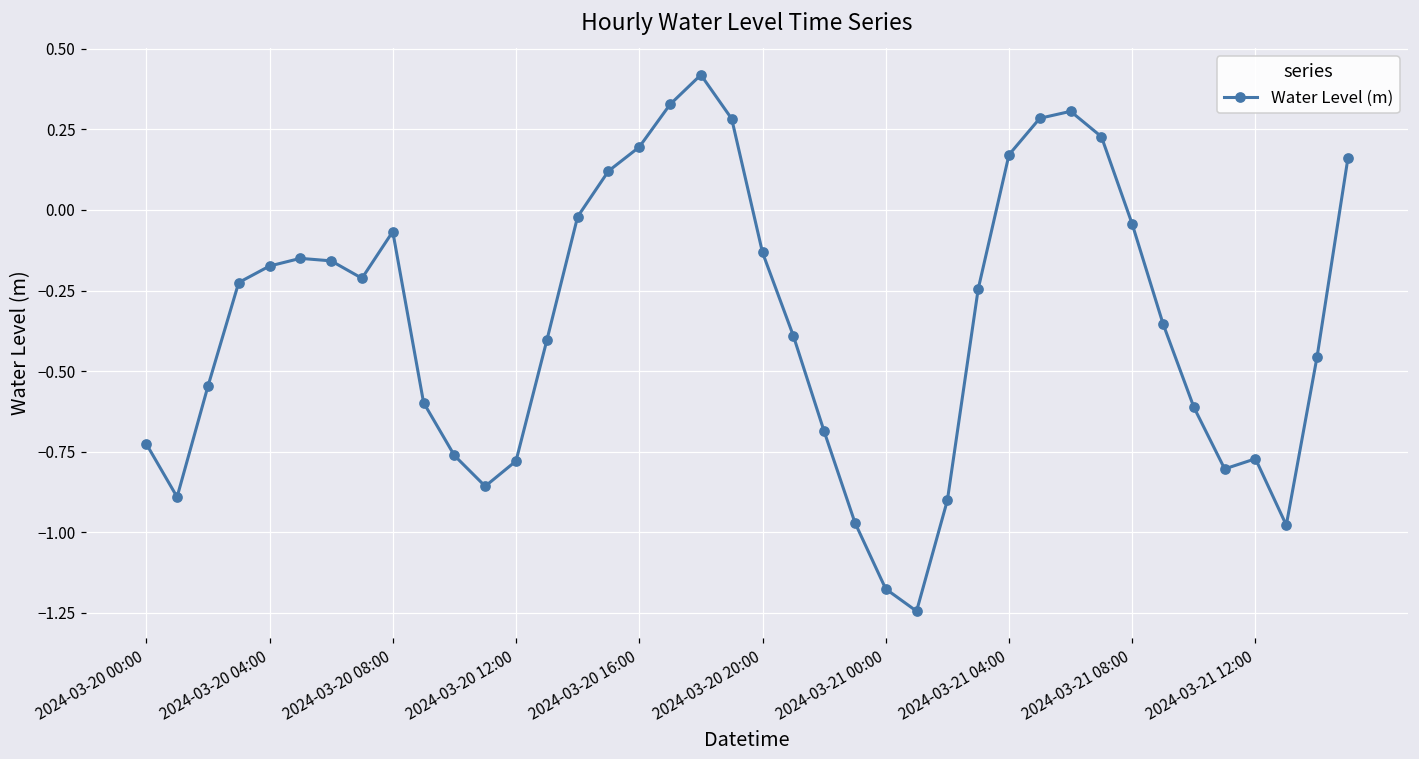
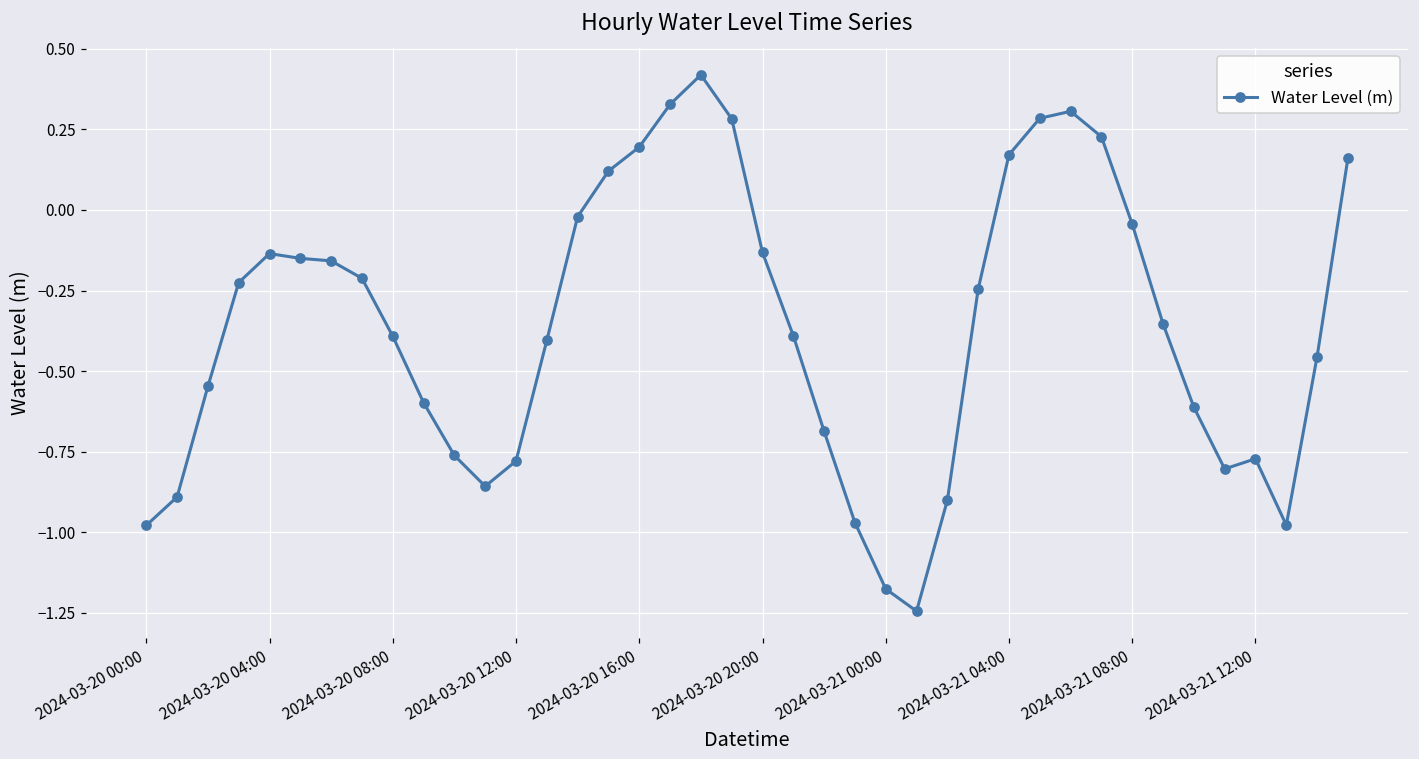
  {
-   "2024-03-20 00:00": -0.73,
-   "2024-03-20 04:00": -0.17,
-   "2024-03-20 08:00": -0.07,
+   "2024-03-20 00:00": -0.98,
+   "2024-03-20 04:00": -0.14,
+   "2024-03-20 08:00": -0.39,
    "2024-03-20 12:00": -0.78,
    "2024-03-20 16:00": 0.20,
    "2024-03-20 20:00": -0.13,
    "2024-03-21 00:00": -1.18,
    "2024-03-21 04:00": 0.17,
    "2024-03-21 08:00": -0.04,
    "2024-03-21 12:00": -0.77
  }
